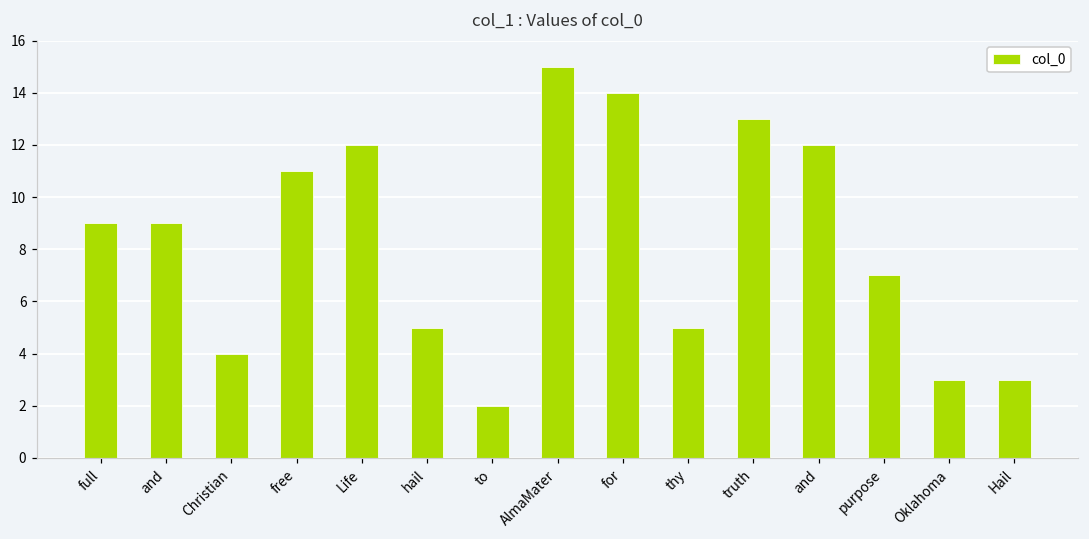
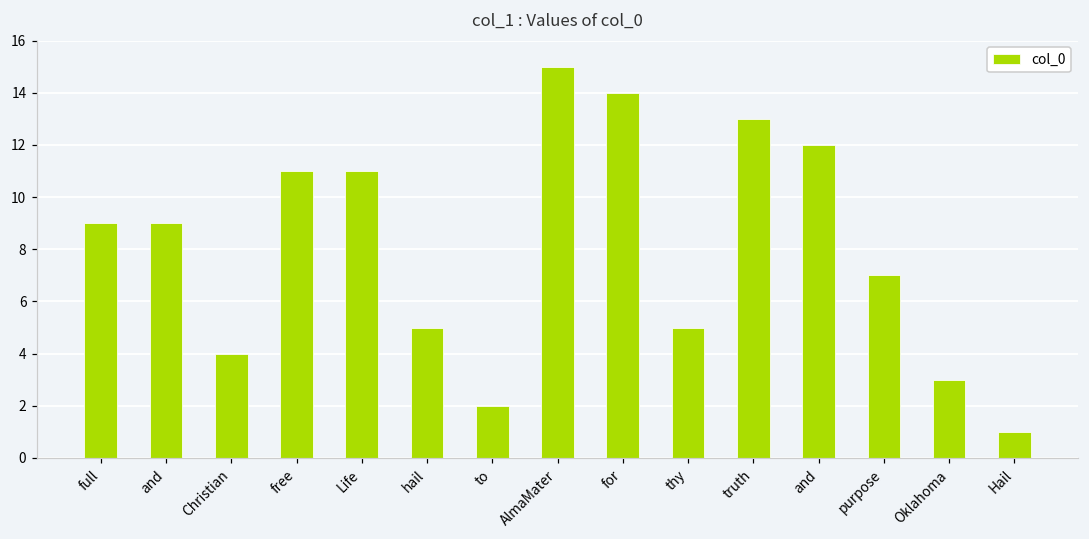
  {
    "full": 9,
    "Christian": 4,
    "free": 11,
-   "Life": 12,
+   "Life": 11,
    "hail": 5,
    "to": 2,
    "AlmaMater": 15,
    "for": 14,
    "thy": 5,
    "truth": 13,
    "purpose": 7,
    "Oklahoma": 3,
-   "Hail": 3
+   "Hail": 1
  }
